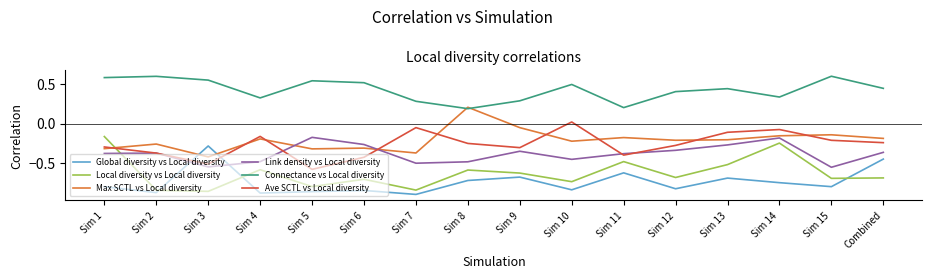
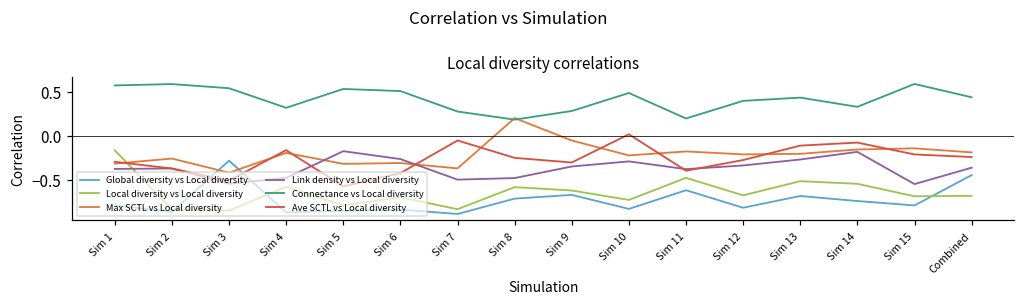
  {
    "Global diversity vs Local diversity": {
      "Sim 3": -0.3,
      "Sim 7": -0.9,
      "Sim 8": -0.7,
      "Sim 9": -0.7,
      "Sim 10": -0.8,
      "Sim 11": -0.6,
      "Sim 12": -0.8,
      "Sim 13": -0.7,
      "Sim 14": -0.7,
      "Sim 15": -0.8,
      "Combined": -0.4
    },
    "Local diversity vs Local diversity": {
      "Sim 1": -0.2,
      "Sim 7": -0.8,
      "Sim 8": -0.6,
      "Sim 9": -0.6,
      "Sim 10": -0.7,
      "Sim 11": -0.5,
      "Sim 12": -0.7,
      "Sim 13": -0.5,
-     "Sim 14": -0.2,
+     "Sim 14": -0.5,
      "Sim 15": -0.7,
      "Combined": -0.7
    },
    "Link density vs Local diversity": {
      "Sim 1": -0.4,
      "Sim 5": -0.2,
      "Sim 6": -0.3,
      "Sim 7": -0.5,
      "Sim 8": -0.5,
      "Sim 9": -0.3,
-     "Sim 10": -0.4,
+     "Sim 10": -0.3,
      "Sim 12": -0.3,
      "Sim 13": -0.3,
      "Sim 15": -0.5,
      "Combined": -0.4
    },
    "Connectance vs Local diversity": {
      "Sim 1": 0.6,
      "Sim 2": 0.6,
      "Sim 3": 0.5,
      "Sim 4": 0.3,
      "Sim 5": 0.5,
      "Sim 6": 0.5,
      "Sim 7": 0.3,
      "Sim 9": 0.3,
      "Sim 10": 0.5,
      "Sim 11": 0.2,
      "Sim 12": 0.4,
      "Sim 13": 0.4,
      "Sim 14": 0.3,
      "Sim 15": 0.6,
      "Combined": 0.4
    }
  }
